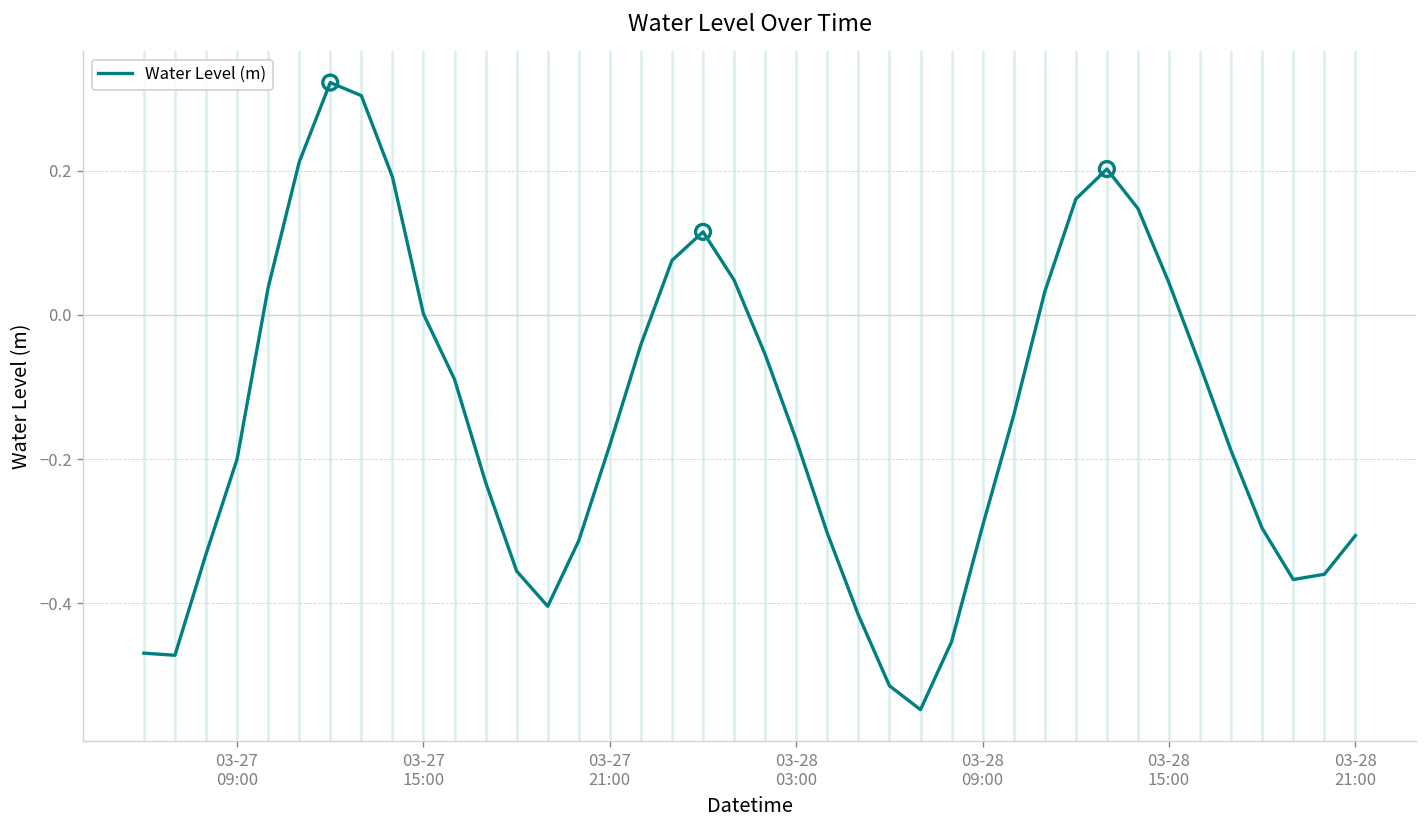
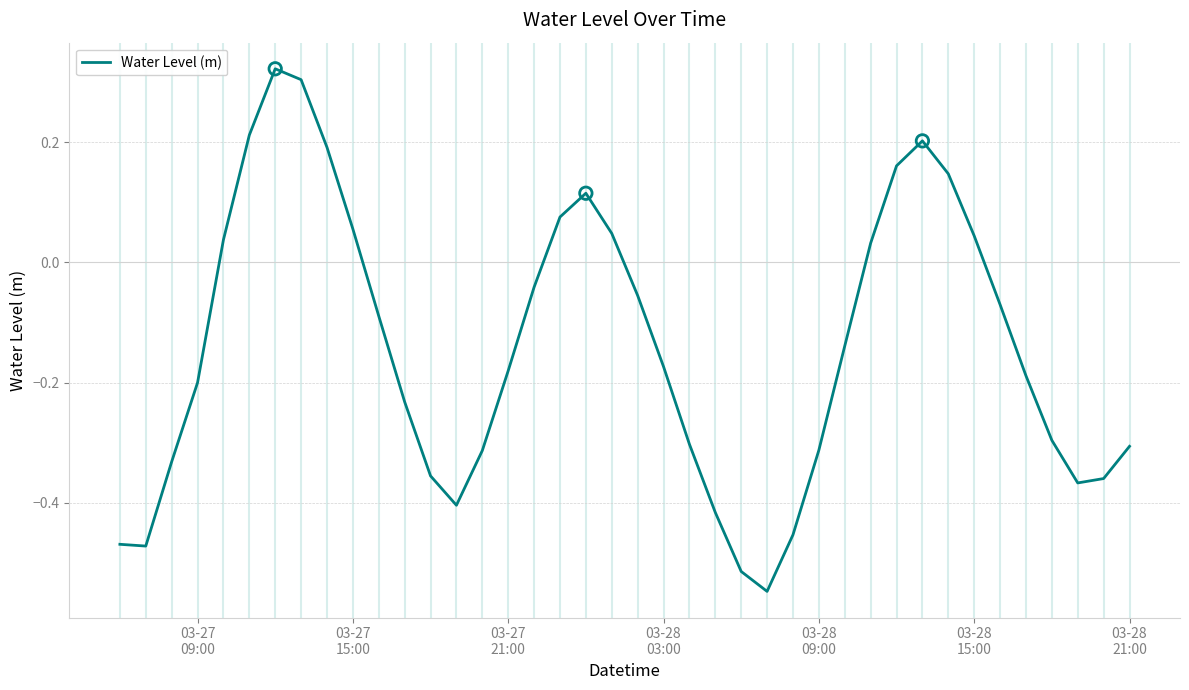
  {
    "Water Level (m)": {
      "03-27 09:00": -0.20,
-     "03-27 15:00": 0.00,
+     "03-27 15:00": 0.06,
      "03-27 21:00": -0.18,
      "03-28 03:00": -0.17,
-     "03-28 09:00": -0.29,
+     "03-28 09:00": -0.31,
      "03-28 15:00": 0.04,
      "03-28 21:00": -0.31
    }
  }
